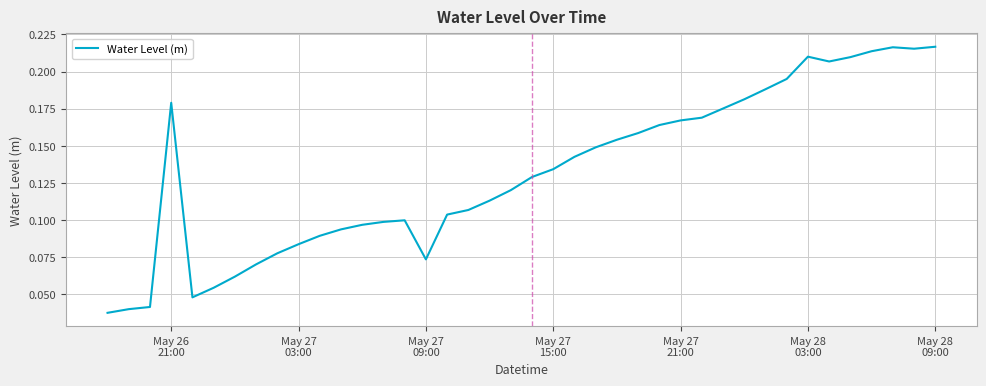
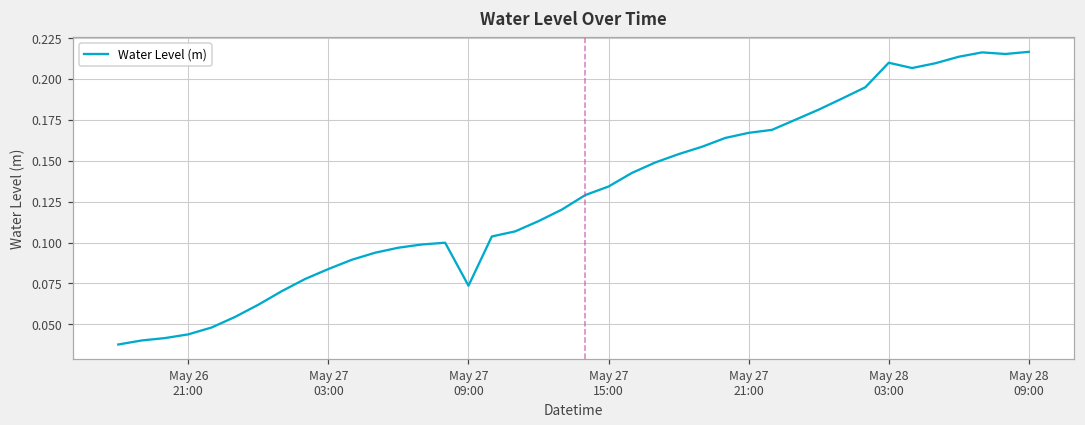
  {
-   "May 26 21:00": 0.179,
+   "May 26 21:00": 0.044,
    "May 27 03:00": 0.084,
    "May 27 09:00": 0.074,
    "May 27 15:00": 0.134,
    "May 27 21:00": 0.167,
    "May 28 03:00": 0.210,
    "May 28 09:00": 0.217
  }
